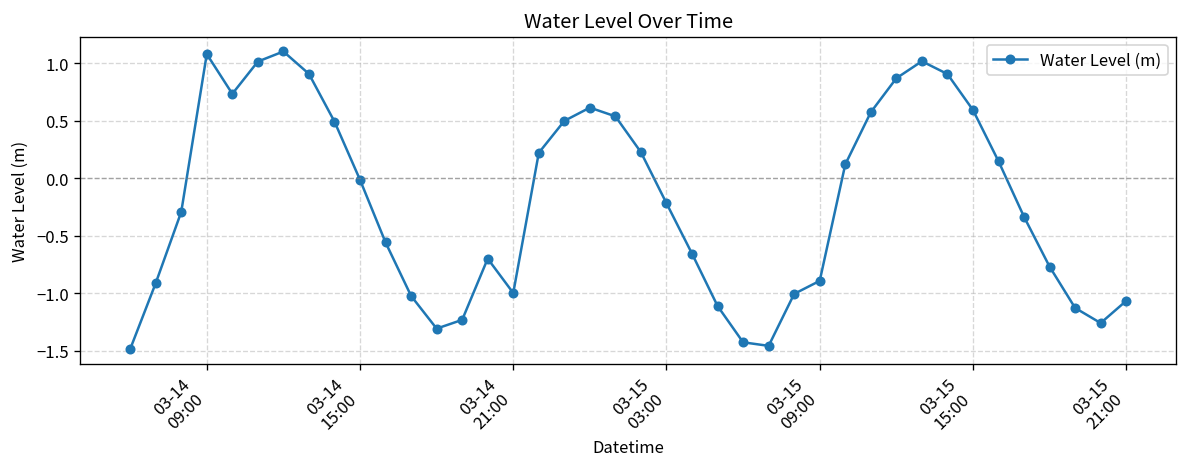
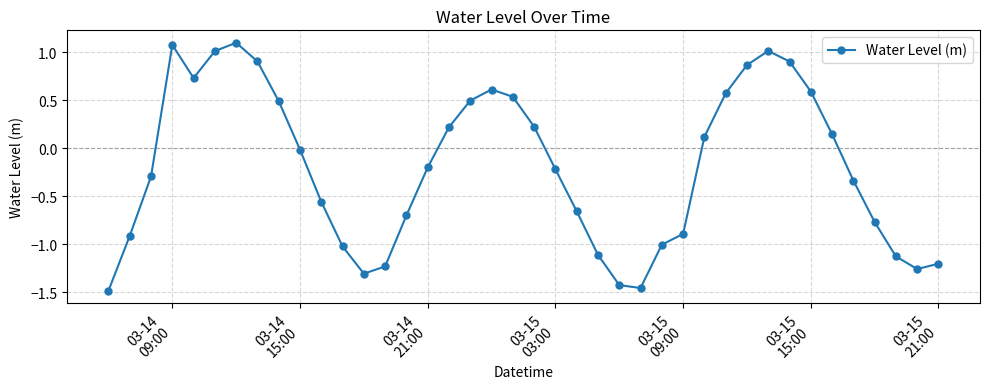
  {
    "03-14 09:00": 1.1,
    "03-14 15:00": 0.0,
-   "03-14 21:00": -1.0,
+   "03-14 21:00": -0.2,
    "03-15 03:00": -0.2,
    "03-15 09:00": -0.9,
    "03-15 15:00": 0.6,
-   "03-15 21:00": -1.1
+   "03-15 21:00": -1.2
  }
